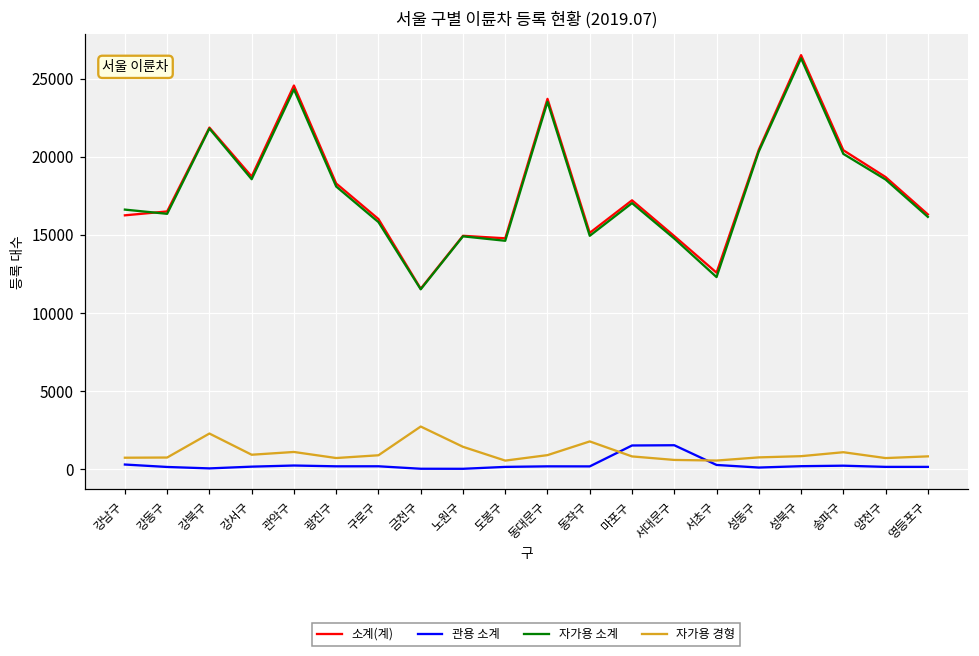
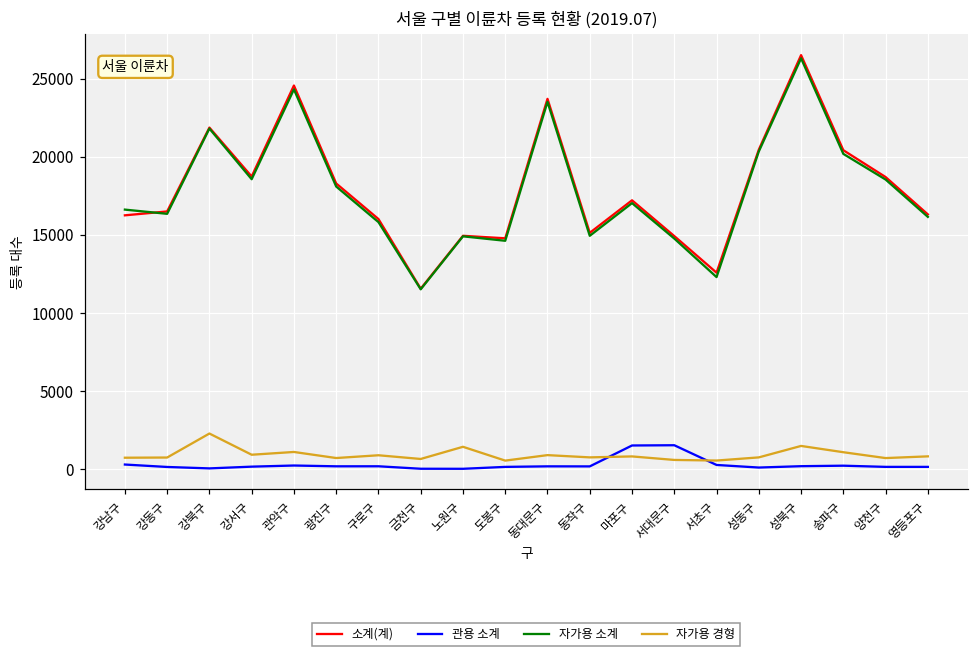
  {
    "소계(계)": {
      "강남구": 16300,
      "관악구": 24600,
      "광진구": 18300,
      "구로구": 16000,
      "동대문구": 23700,
      "동작구": 15100,
      "마포구": 17200,
      "서초구": 12600,
      "성북구": 26500,
      "송파구": 20400
    },
    "관용 소계": {
      "강남구": 300,
      "강동구": 200,
      "강북구": 100,
      "강서구": 200,
      "관악구": 200,
      "광진구": 200,
      "구로구": 200,
      "금천구": 0,
      "노원구": 0,
      "도봉구": 200,
      "동대문구": 200,
      "동작구": 200,
      "마포구": 1500,
      "서대문구": 1500,
      "서초구": 300,
      "성동구": 100,
      "성북구": 200,
      "송파구": 200,
      "양천구": 200,
      "영등포구": 200
    },
    "자가용 소계": {
      "강남구": 16600,
      "관악구": 24300,
      "광진구": 18100,
      "구로구": 15800,
      "동대문구": 23500,
      "동작구": 14900,
      "마포구": 17000,
      "서초구": 12300,
      "성북구": 26300,
      "송파구": 20200
    },
    "자가용 경형": {
      "강남구": 700,
      "강동구": 800,
      "강북구": 2300,
      "강서구": 900,
      "관악구": 1100,
      "광진구": 700,
      "구로구": 900,
-     "금천구": 2700,
+     "금천구": 700,
      "노원구": 1400,
      "도봉구": 600,
      "동대문구": 900,
-     "동작구": 1800,
+     "동작구": 800,
      "마포구": 800,
      "서대문구": 600,
      "서초구": 600,
      "성동구": 800,
-     "성북구": 800,
+     "성북구": 1500,
      "송파구": 1100,
      "양천구": 700,
      "영등포구": 800
    }
  }
